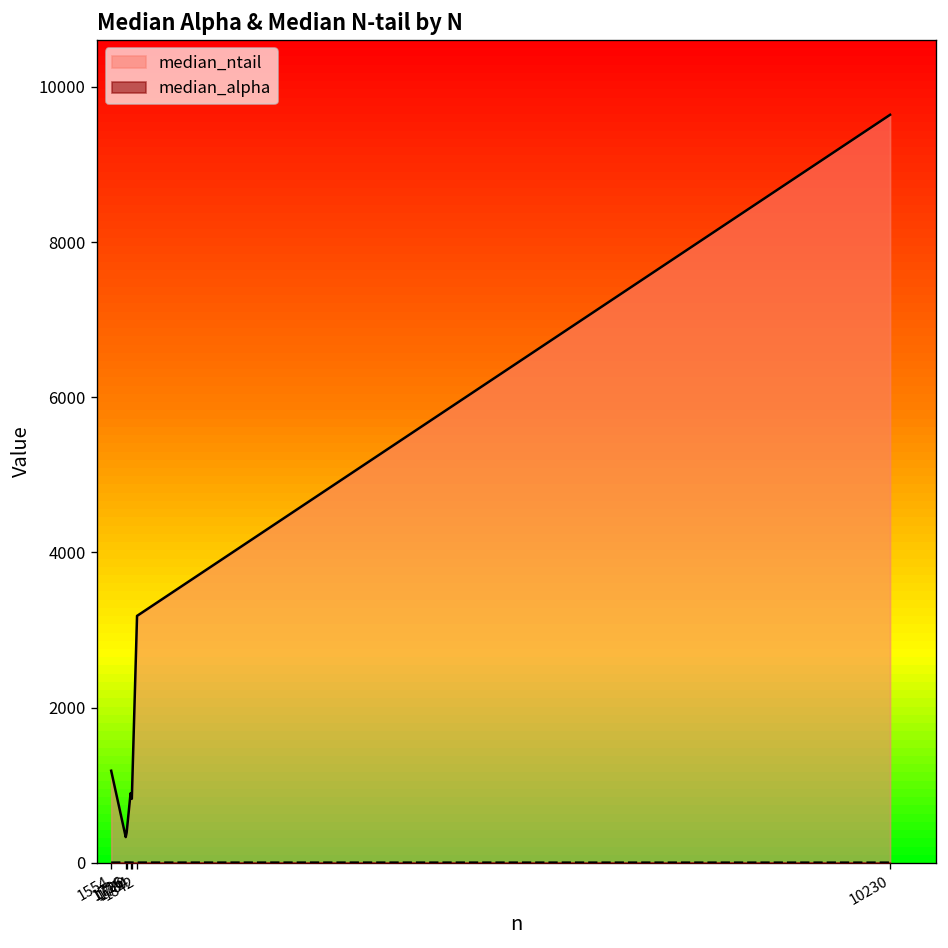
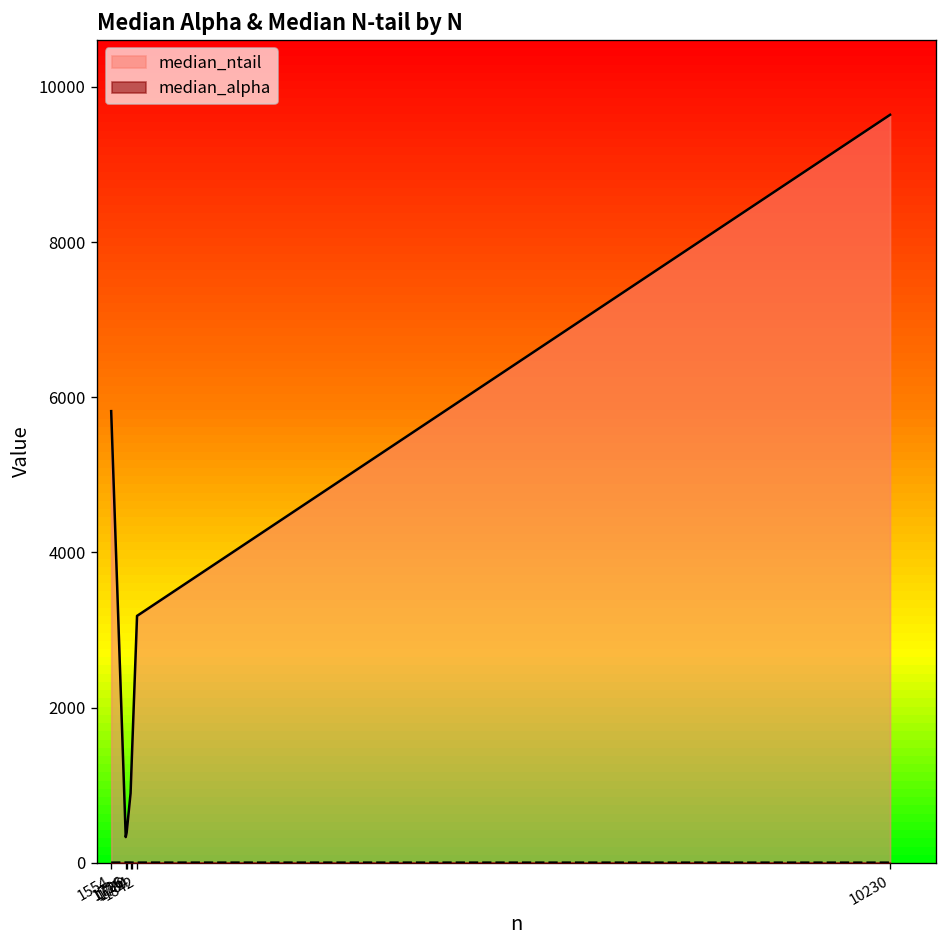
  {
    "median_ntail": {
-     "1554": 1200,
+     "1554": 5800,
      "1716": 300,
      "1726": 400,
      "1770": 900,
-     "1784": 800,
+     "1784": 1300,
      "1842": 3200,
      "10230": 9600
    },
    "median_alpha": {
      "1554": 0,
      "1716": 0,
      "1726": 0,
      "1770": 0,
      "1784": 0,
      "1842": 0,
      "10230": 0
    }
  }
